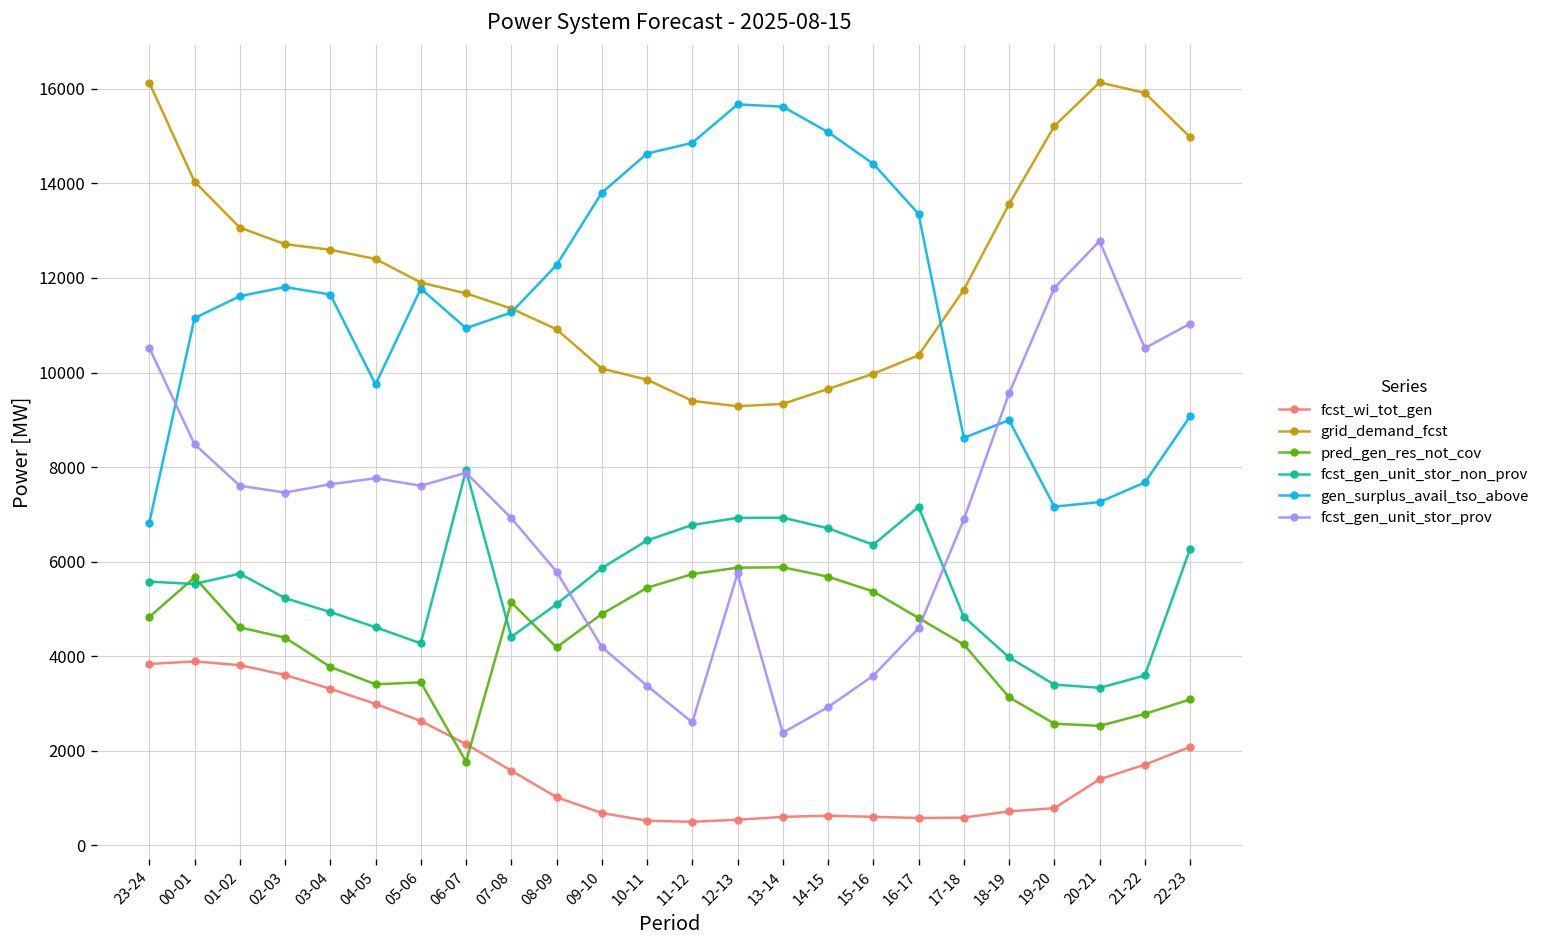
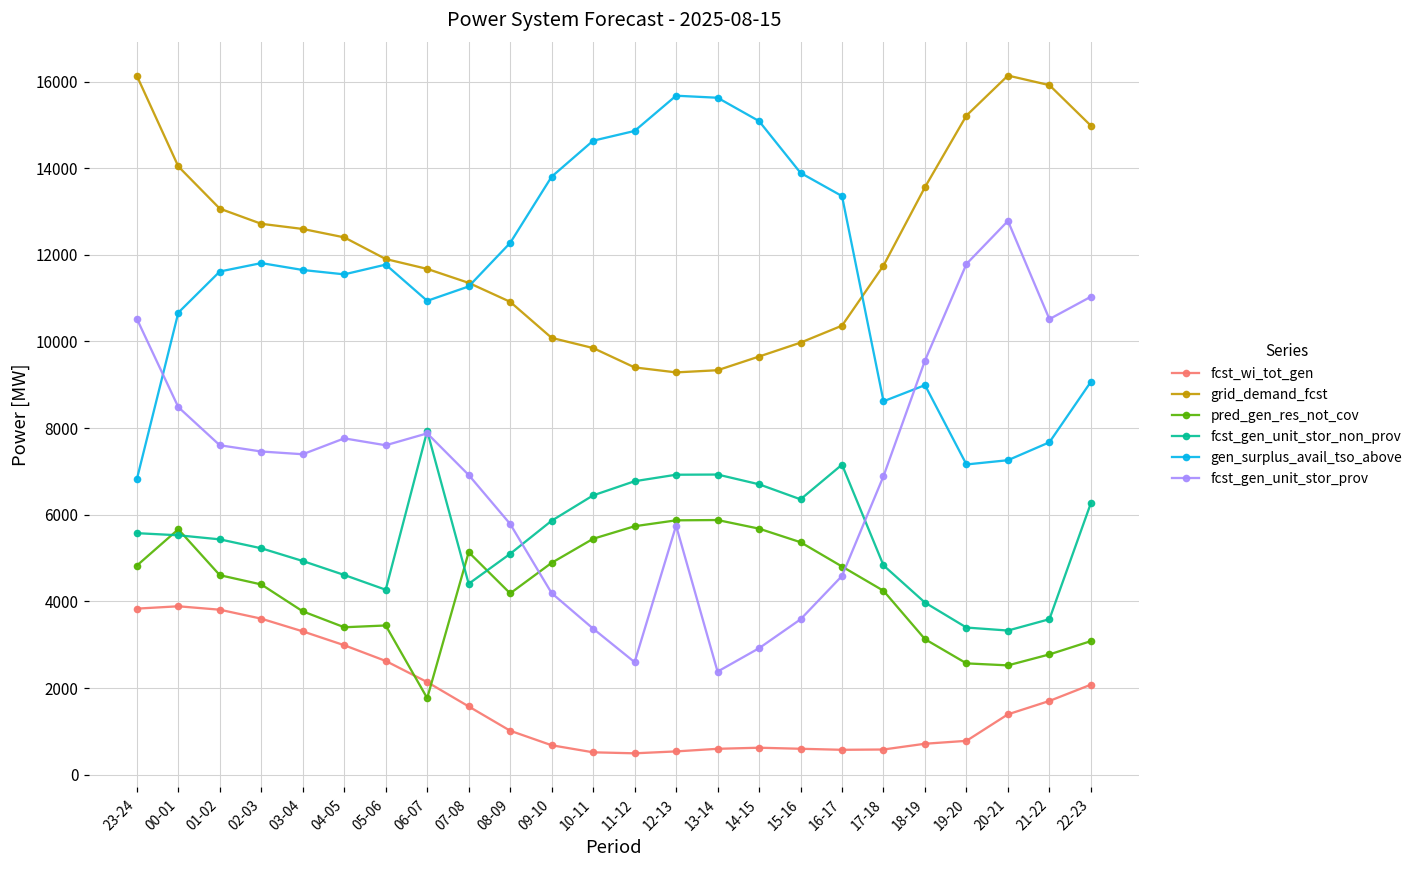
  {
    "fcst_wi_tot_gen": {
      "23-24": 3800,
      "00-01": 3900,
      "01-02": 3800,
      "02-03": 3600,
      "03-04": 3300,
      "04-05": 3000,
      "05-06": 2600,
      "06-07": 2100,
      "07-08": 1600,
      "08-09": 1000,
      "09-10": 700,
      "10-11": 500,
      "11-12": 500,
      "12-13": 500,
      "13-14": 600,
      "14-15": 600,
      "15-16": 600,
      "16-17": 600,
      "17-18": 600,
      "18-19": 700,
      "19-20": 800,
      "20-21": 1400,
      "21-22": 1700,
      "22-23": 2100
    },
    "grid_demand_fcst": {
      "23-24": 16100,
      "00-01": 14000,
      "01-02": 13100,
      "02-03": 12700,
      "03-04": 12600,
      "04-05": 12400,
      "05-06": 11900,
      "06-07": 11700,
      "07-08": 11400,
      "08-09": 10900,
      "09-10": 10100,
      "10-11": 9800,
      "11-12": 9400,
      "12-13": 9300,
      "13-14": 9300,
      "14-15": 9700,
      "15-16": 10000,
      "16-17": 10400,
      "17-18": 11800,
      "18-19": 13600,
      "19-20": 15200,
      "20-21": 16100,
      "21-22": 15900,
      "22-23": 15000
    },
    "pred_gen_res_not_cov": {
      "23-24": 4800,
      "00-01": 5700,
      "01-02": 4600,
      "02-03": 4400,
      "03-04": 3800,
      "04-05": 3400,
      "05-06": 3400,
      "06-07": 1800,
      "07-08": 5100,
      "08-09": 4200,
      "09-10": 4900,
      "10-11": 5400,
      "11-12": 5700,
      "12-13": 5900,
      "13-14": 5900,
      "14-15": 5700,
      "15-16": 5400,
      "16-17": 4800,
      "17-18": 4200,
      "18-19": 3100,
      "19-20": 2600,
      "20-21": 2500,
      "21-22": 2800,
      "22-23": 3100
    },
    "fcst_gen_unit_stor_non_prov": {
      "23-24": 5600,
      "00-01": 5500,
-     "01-02": 5700,
+     "01-02": 5400,
      "02-03": 5200,
      "03-04": 4900,
      "04-05": 4600,
      "05-06": 4300,
      "07-08": 4400,
      "08-09": 5100,
      "09-10": 5900,
      "10-11": 6400,
      "11-12": 6800,
      "12-13": 6900,
      "13-14": 6900,
      "14-15": 6700,
      "15-16": 6400,
      "16-17": 7200,
      "17-18": 4800,
      "18-19": 4000,
      "19-20": 3400,
      "20-21": 3300,
      "21-22": 3600,
      "22-23": 6300
    },
    "gen_surplus_avail_tso_above": {
      "23-24": 6800,
-     "00-01": 11200,
+     "00-01": 10700,
      "01-02": 11600,
      "02-03": 11800,
      "03-04": 11700,
-     "04-05": 9700,
+     "04-05": 11500,
      "05-06": 11800,
      "06-07": 10900,
      "07-08": 11300,
      "08-09": 12300,
      "09-10": 13800,
      "10-11": 14600,
      "11-12": 14900,
      "12-13": 15700,
      "13-14": 15600,
      "14-15": 15100,
-     "15-16": 14400,
+     "15-16": 13900,
      "16-17": 13400,
      "17-18": 8600,
      "18-19": 9000,
      "19-20": 7200,
      "20-21": 7300,
      "21-22": 7700,
      "22-23": 9100
    },
    "fcst_gen_unit_stor_prov": {
      "23-24": 10500,
      "00-01": 8500,
      "01-02": 7600,
      "02-03": 7500,
-     "03-04": 7600,
+     "03-04": 7400,
      "04-05": 7800,
      "05-06": 7600,
      "07-08": 6900,
      "08-09": 5800,
      "09-10": 4200,
      "10-11": 3400,
      "11-12": 2600,
      "12-13": 5700,
      "13-14": 2400,
      "14-15": 2900,
      "15-16": 3600,
      "16-17": 4600,
      "17-18": 6900,
      "18-19": 9600,
      "19-20": 11800,
      "20-21": 12800,
      "21-22": 10500,
      "22-23": 11000
    }
  }
